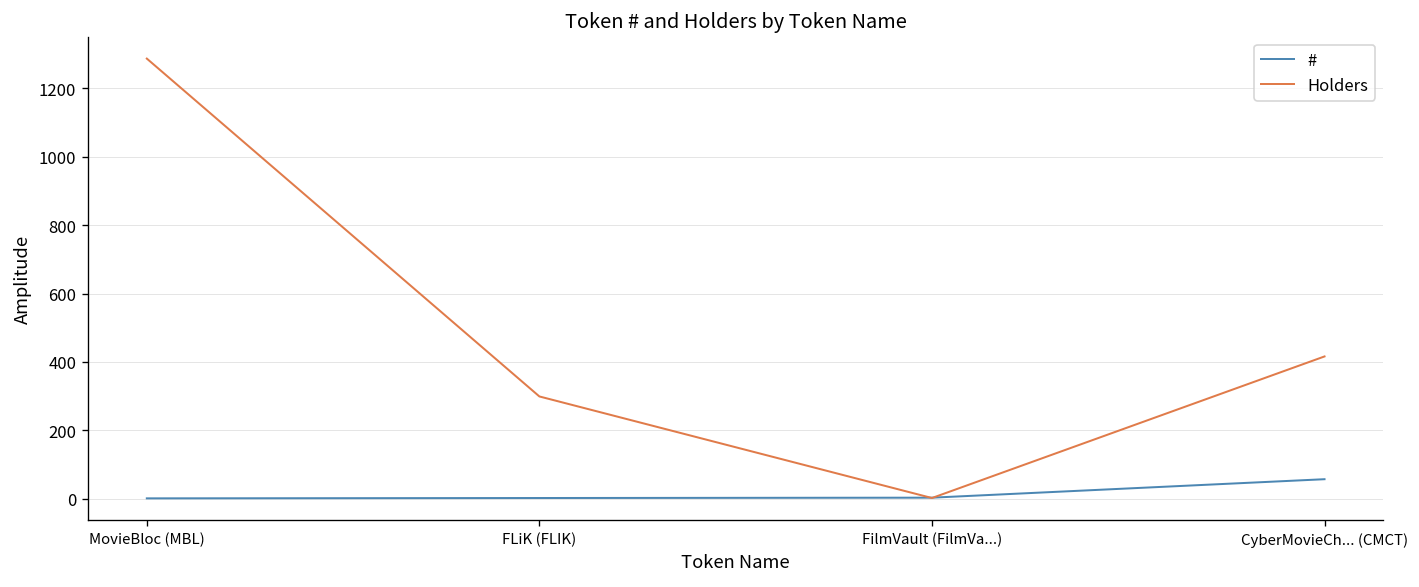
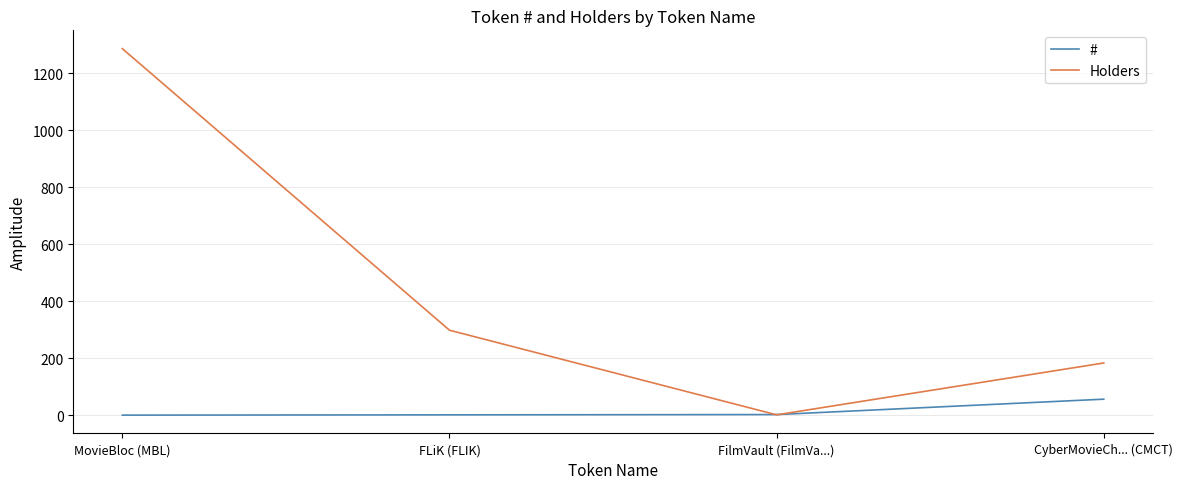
  {
    "#": {
      "MovieBloc (MBL)": 0,
      "FLiK (FLIK)": 0,
      "CyberMovieCh... (CMCT)": 60
    },
    "Holders": {
      "MovieBloc (MBL)": 1290,
      "FLiK (FLIK)": 300,
-     "CyberMovieCh... (CMCT)": 420
+     "CyberMovieCh... (CMCT)": 180
    }
  }
